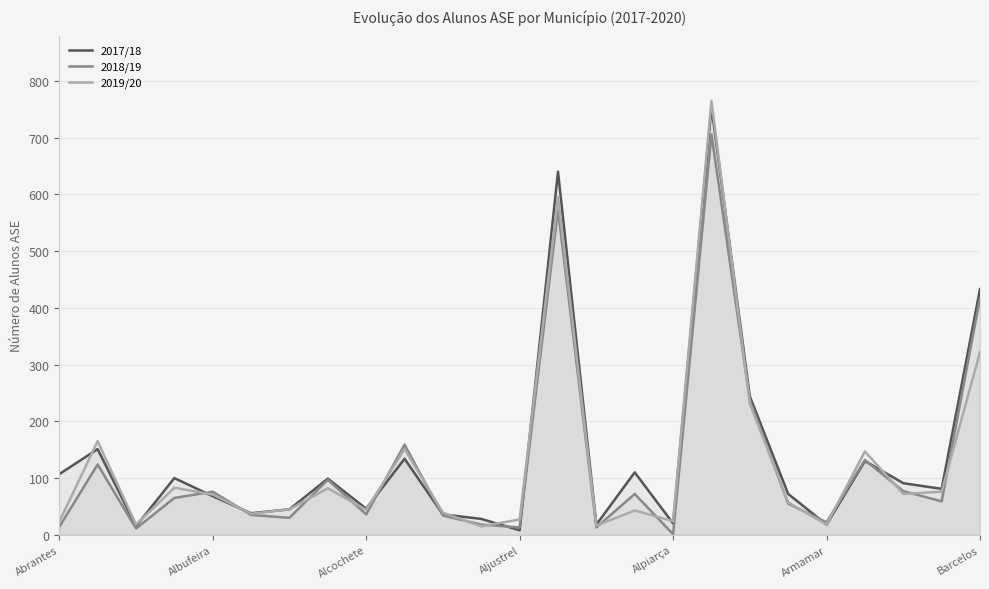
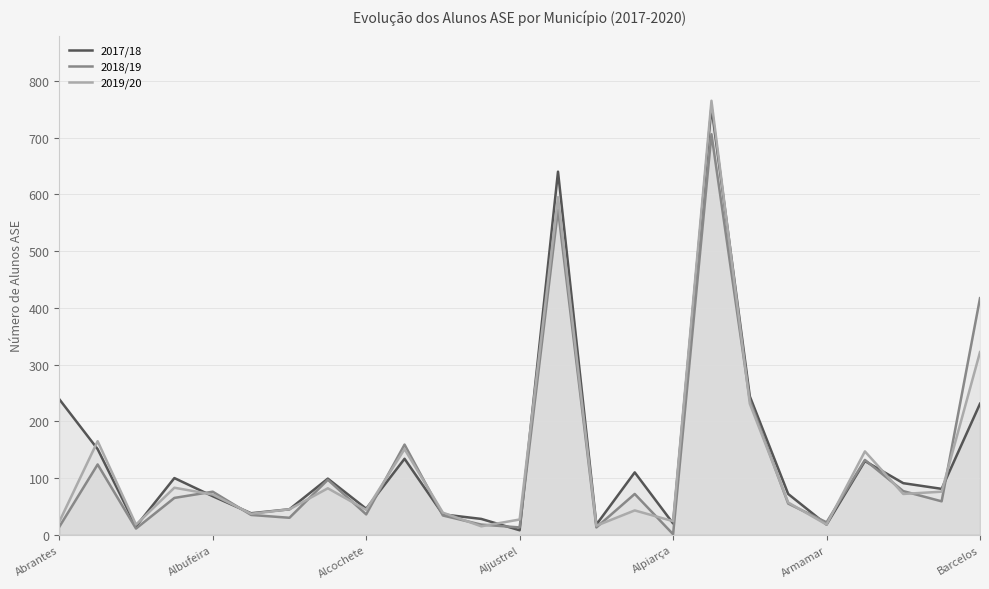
  {
    "2017/18": {
-     "Abrantes": 110,
+     "Abrantes": 240,
      "Aljustrel": 10,
-     "Barcelos": 430
+     "Barcelos": 230
    }
  }
